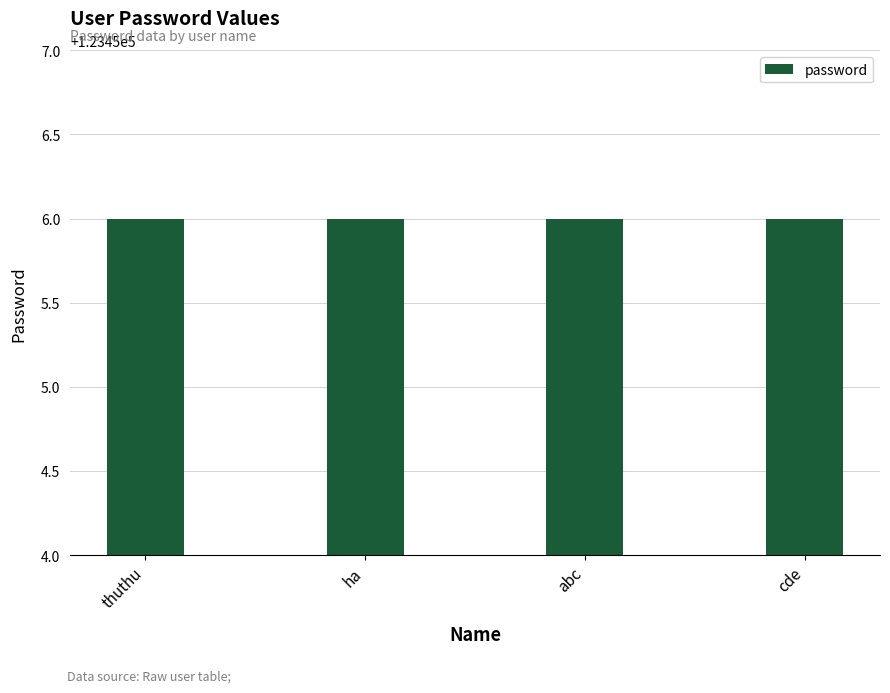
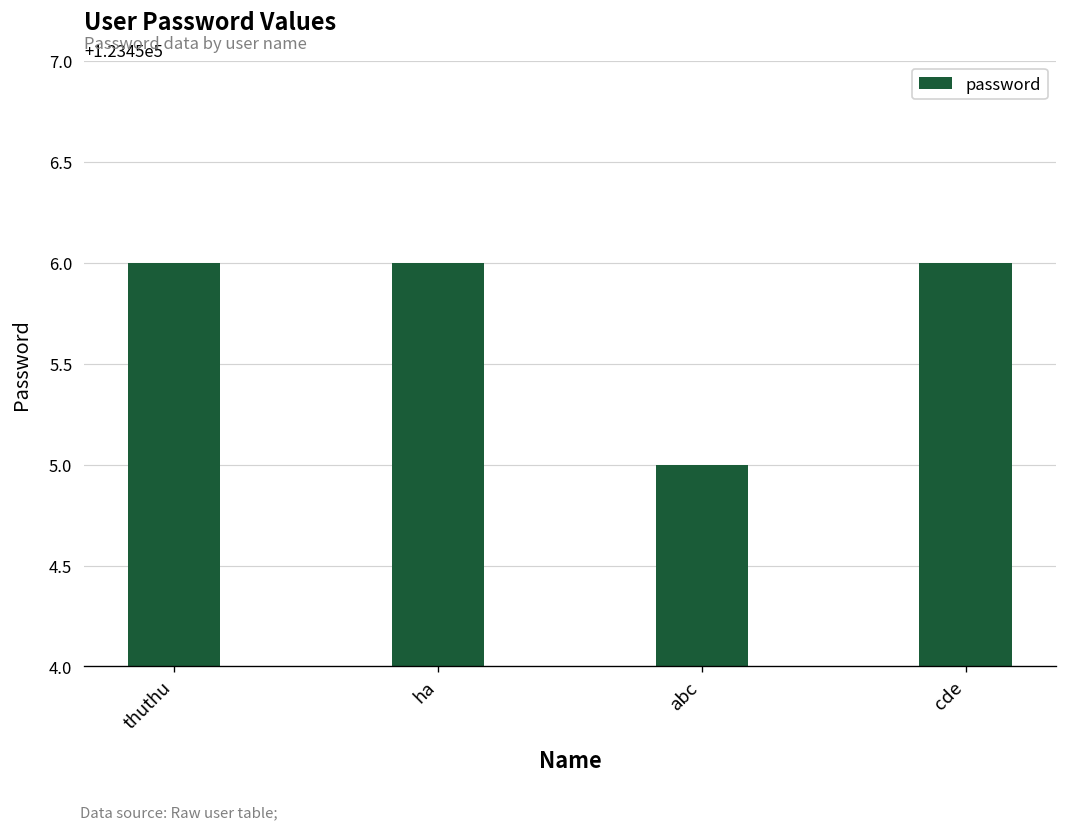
  {
    "thuthu": 123456,
    "ha": 123456,
-   "abc": 123456,
+   "abc": 123455,
    "cde": 123456
  }
